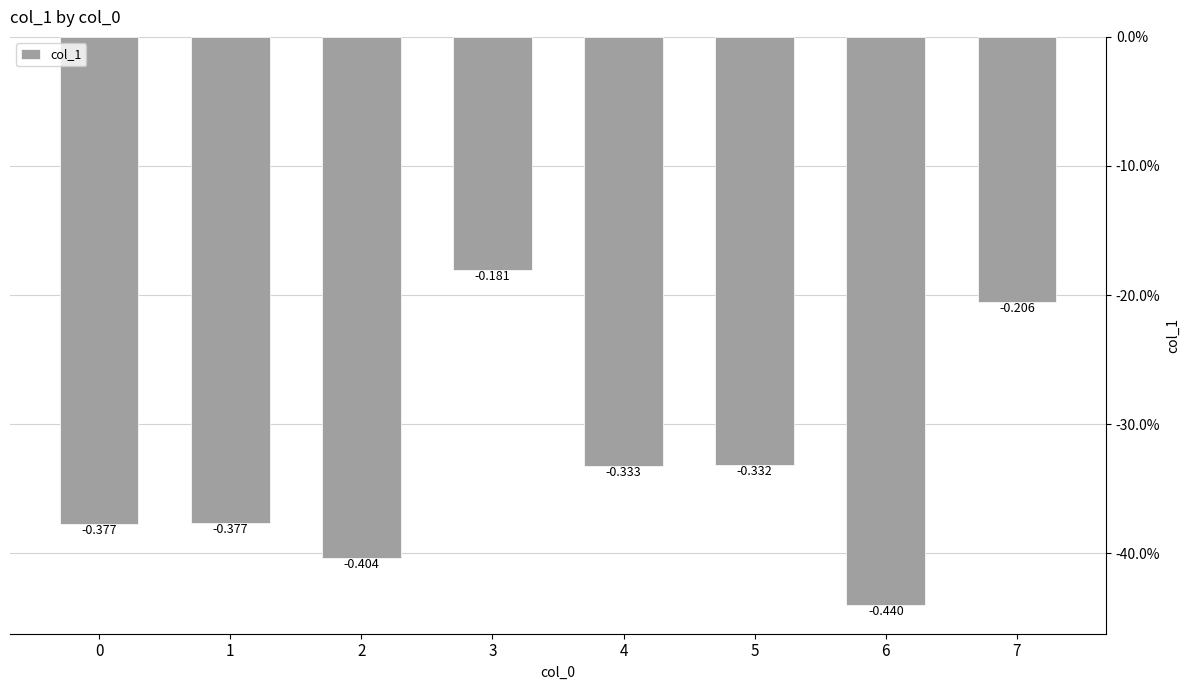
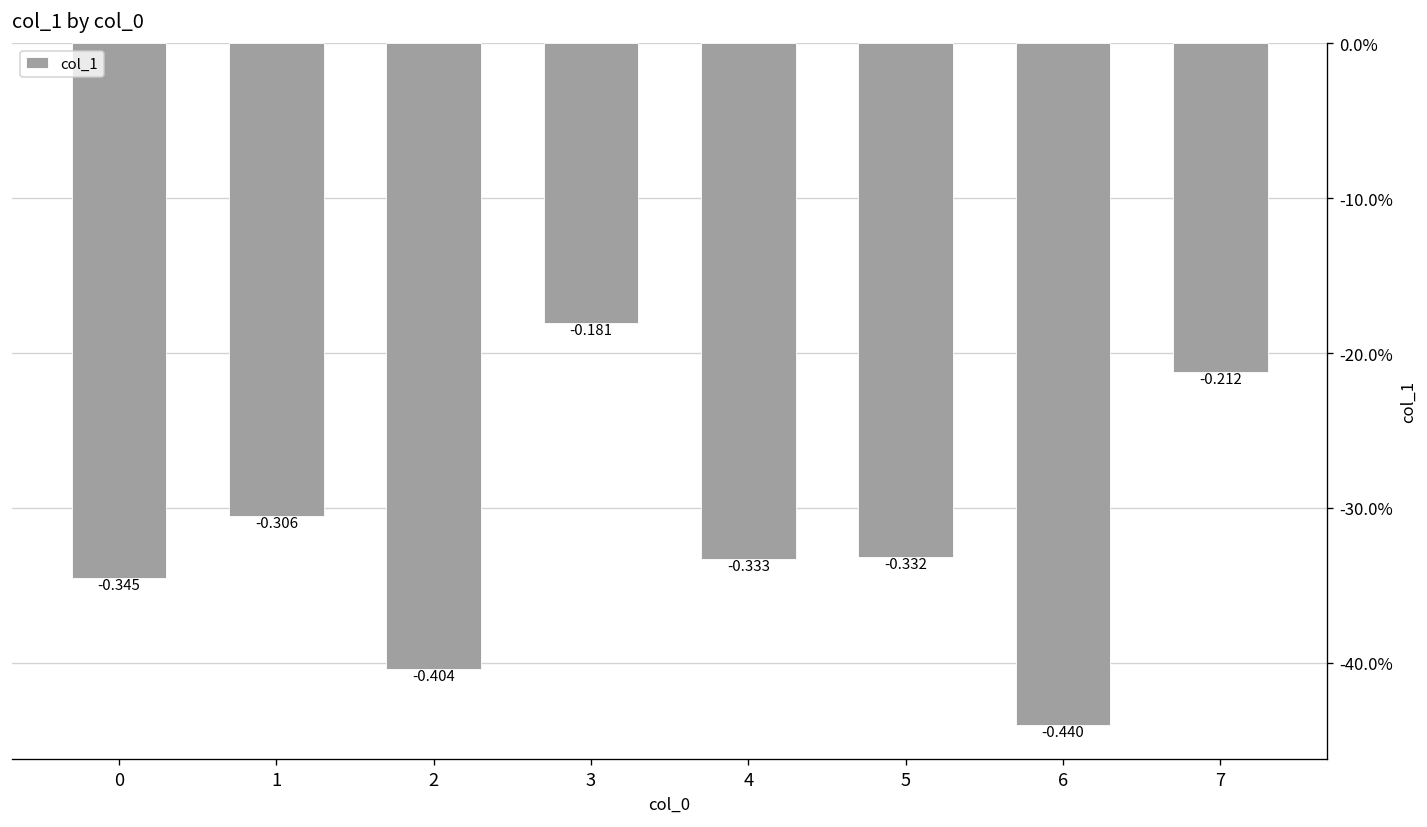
  {
-   "0": -0.377,
-   "1": -0.377,
+   "0": -0.345,
+   "1": -0.306,
    "2": -0.404,
    "3": -0.181,
    "4": -0.333,
    "5": -0.332,
    "6": -0.440,
-   "7": -0.206
+   "7": -0.212
  }
